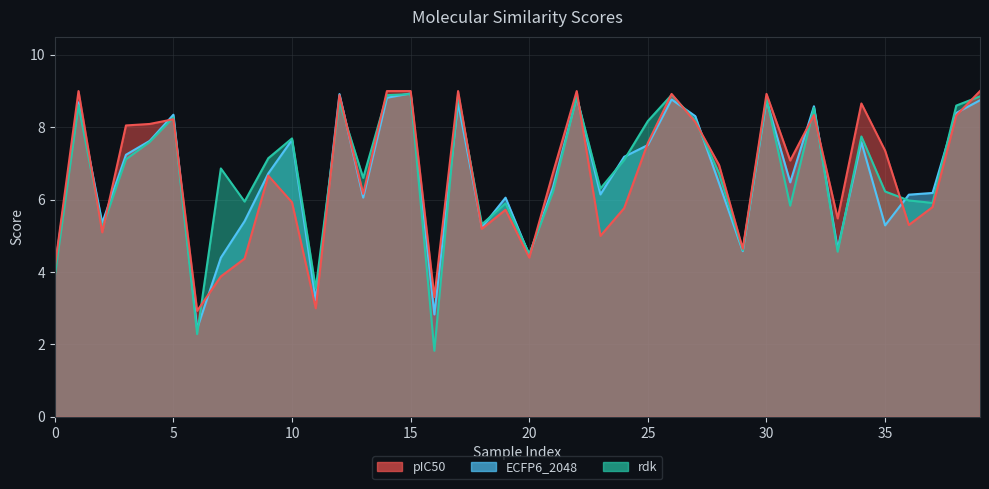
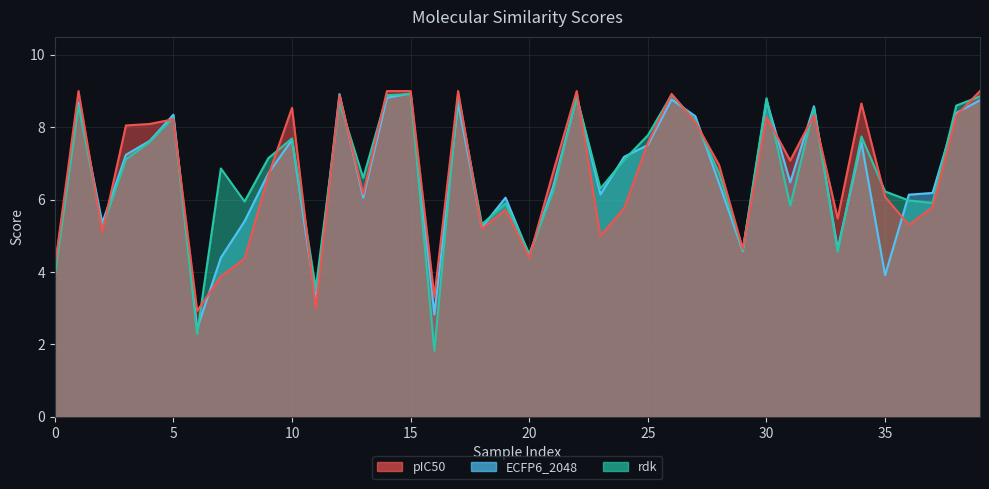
  {
    "ECFP6_2048": {
      "5": 8.3,
-     "35": 5.3
+     "35": 3.9
    },
    "rdk": {
      "0": 3.9,
-     "25": 8.2,
+     "25": 7.8,
      "35": 6.2
    },
    "pIC50": {
-     "10": 5.9,
+     "10": 8.5,
      "20": 4.4,
-     "30": 8.9,
-     "35": 7.4
+     "30": 8.3,
+     "35": 6.1
    }
  }
